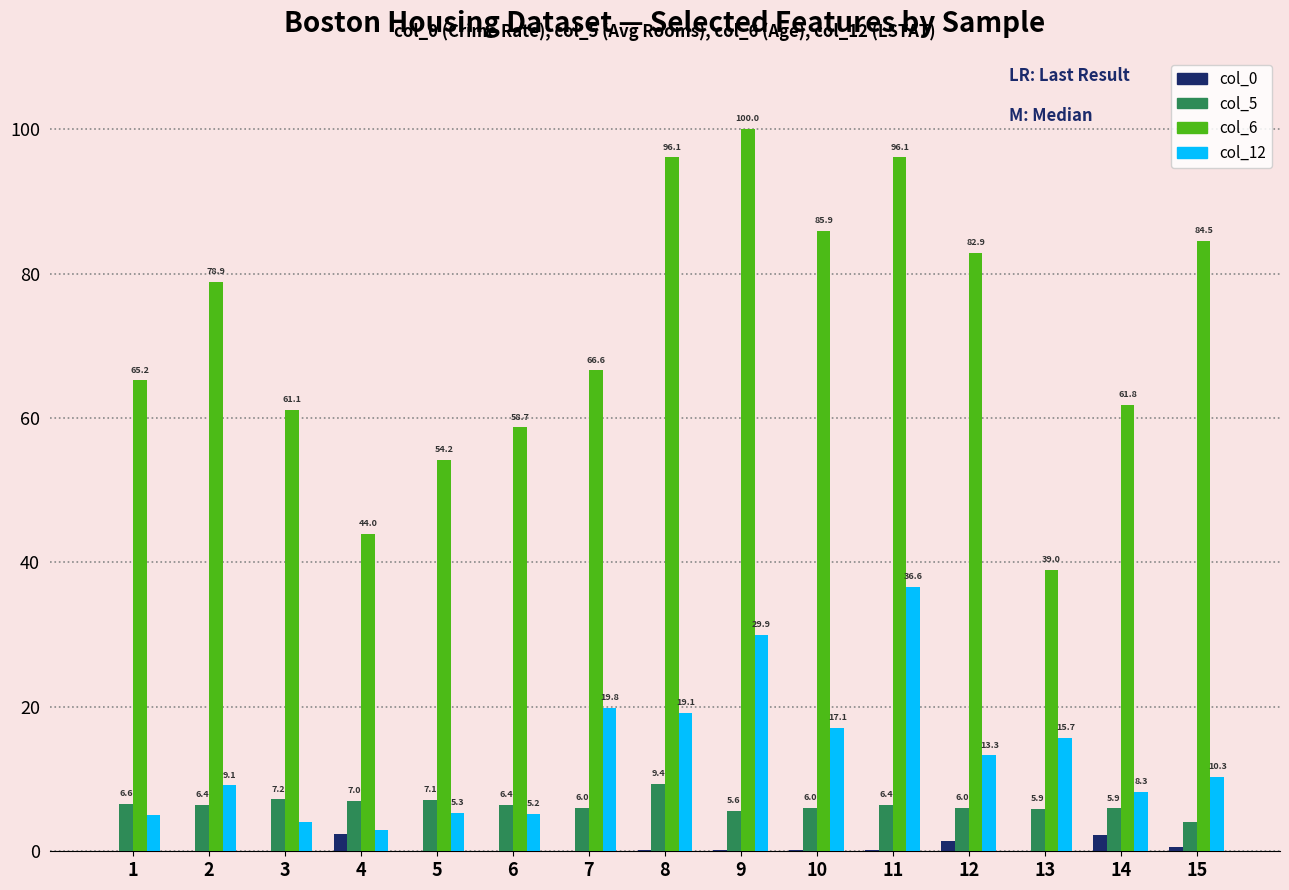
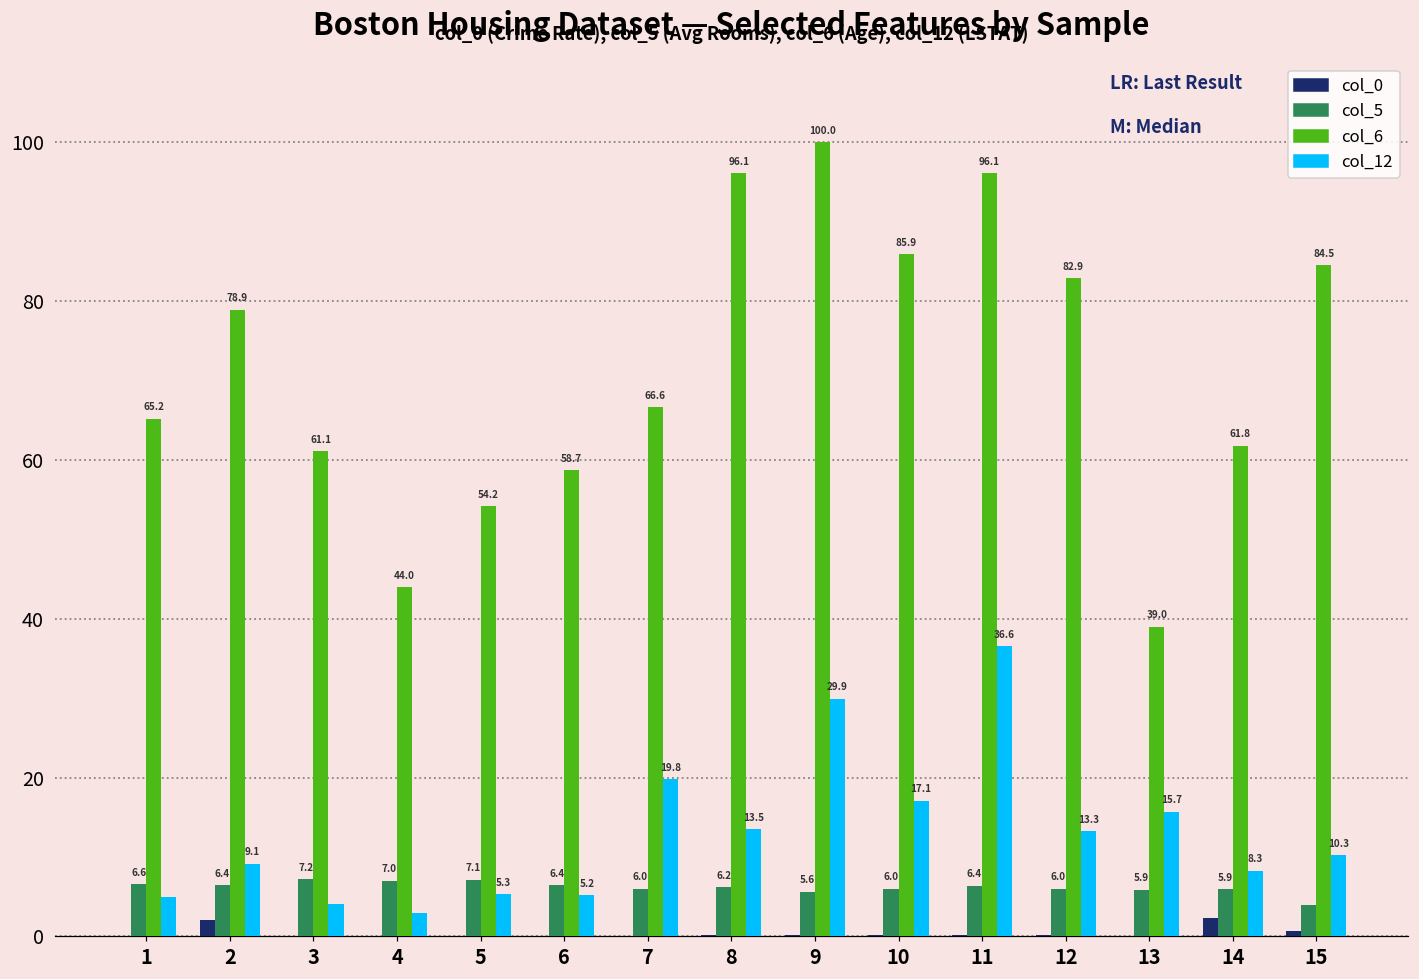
  {
    "col_0": {
-     "2": 0,
-     "4": 2,
-     "12": 1,
+     "2": 2,
+     "4": 0,
+     "12": 0,
      "14": 2,
      "15": 1
    },
    "col_5": {
      "1": 6.6,
      "2": 6.4,
      "3": 7.2,
      "4": 7.0,
      "5": 7.1,
      "6": 6.4,
      "7": 6.0,
-     "8": 9.4,
+     "8": 6.2,
      "9": 5.6,
      "10": 6.0,
      "11": 6.4,
      "12": 6.0,
      "13": 5.9,
      "14": 5.9
    },
    "col_6": {
      "1": 65.2,
      "2": 78.9,
      "3": 61.1,
      "4": 44.0,
      "5": 54.2,
      "6": 58.7,
      "7": 66.6,
      "8": 96.1,
      "9": 100.0,
      "10": 85.9,
      "11": 96.1,
      "12": 82.9,
      "13": 39.0,
      "14": 61.8,
      "15": 84.5
    },
    "col_12": {
      "2": 9.1,
      "5": 5.3,
      "6": 5.2,
      "7": 19.8,
-     "8": 19.1,
+     "8": 13.5,
      "9": 29.9,
      "10": 17.1,
      "11": 36.6,
      "12": 13.3,
      "13": 15.7,
      "14": 8.3,
      "15": 10.3
    }
  }
